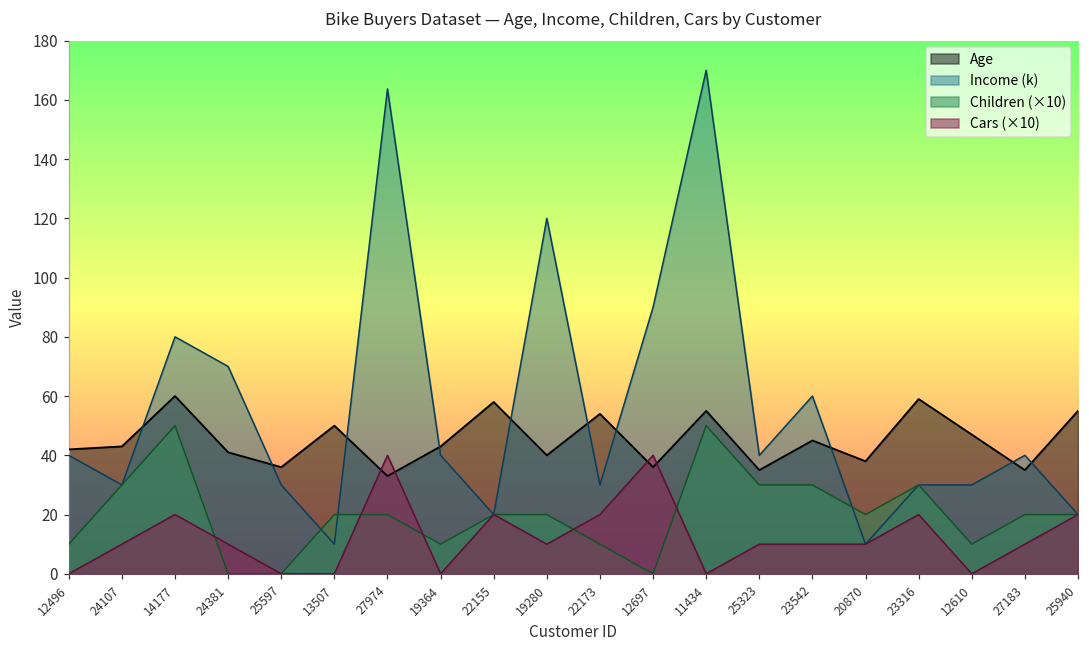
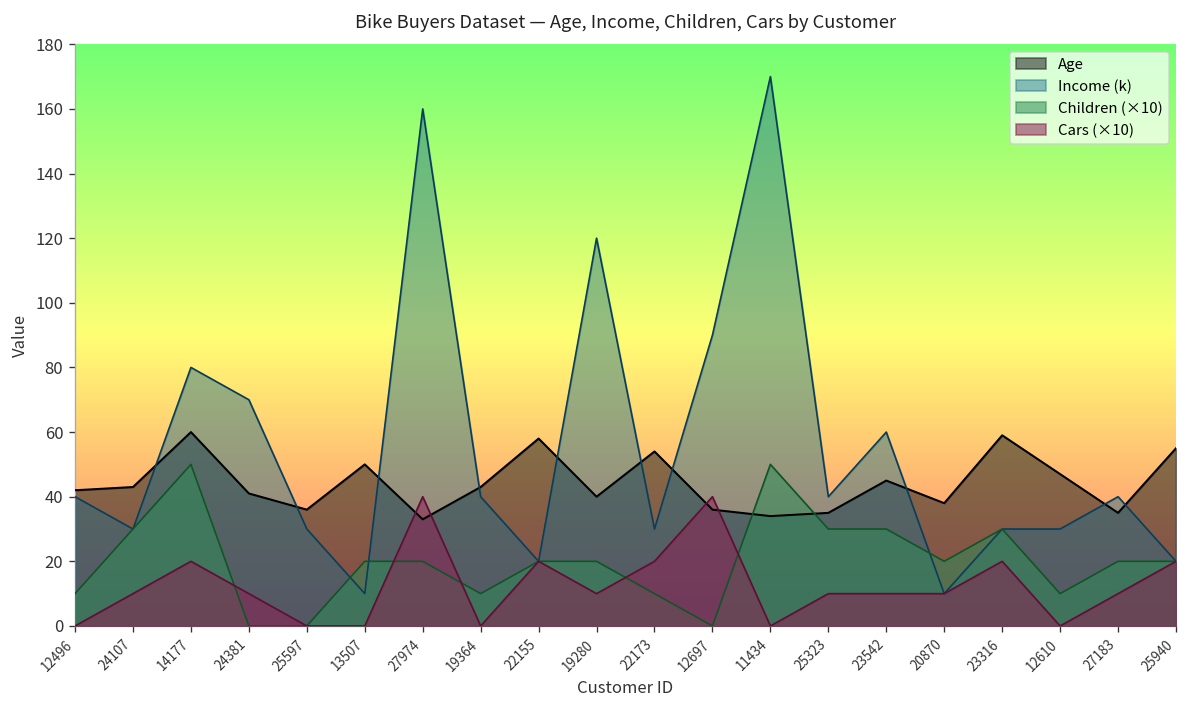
  {
    "Age": {
      "12496": 42,
      "24107": 43,
      "14177": 60,
      "24381": 41,
      "25597": 36,
      "13507": 50,
      "27974": 33,
      "19364": 43,
      "22155": 58,
      "19280": 40,
      "22173": 54,
      "12697": 36,
-     "11434": 55,
+     "11434": 34,
      "25323": 35,
      "23542": 45,
      "20870": 38,
      "23316": 59,
      "12610": 47,
      "27183": 35,
      "25940": 55
    },
    "Income (k)": {
      "12496": 40,
      "14177": 80,
      "24381": 70,
      "25597": 30,
      "13507": 10,
-     "27974": 164,
+     "27974": 160,
      "19364": 40,
      "19280": 120,
      "22173": 30,
      "12697": 90,
      "11434": 170,
      "25323": 40,
      "23542": 60,
      "12610": 30,
      "27183": 40
    },
    "Children (×10)": {
      "12496": 10,
      "14177": 50,
      "24381": 0,
      "13507": 20,
      "27974": 20,
      "19364": 10,
      "19280": 20,
      "22173": 10,
      "12697": 0,
      "11434": 50,
      "25323": 30,
      "23542": 30,
      "20870": 20,
      "12610": 10,
      "27183": 20
    },
    "Cars (×10)": {
      "12496": 0,
      "24107": 10,
      "14177": 20,
      "24381": 10,
      "13507": 0,
      "27974": 40,
      "19364": 0,
      "19280": 10,
      "22173": 20,
      "12697": 40,
      "11434": 0,
      "25323": 10,
      "23542": 10,
      "23316": 20,
      "12610": 0,
      "27183": 10
    }
  }
